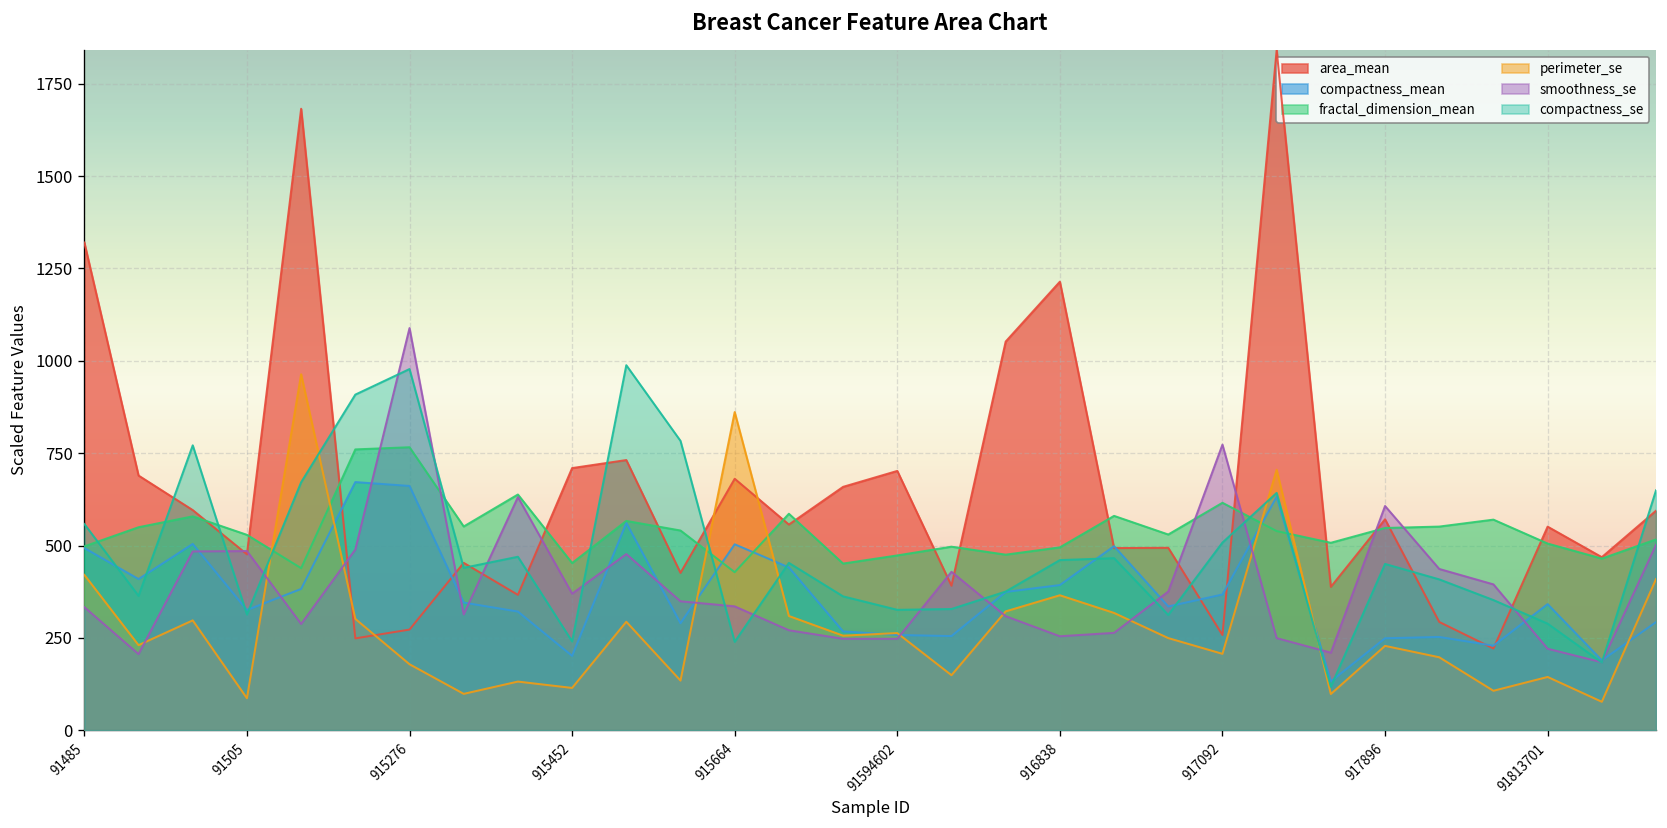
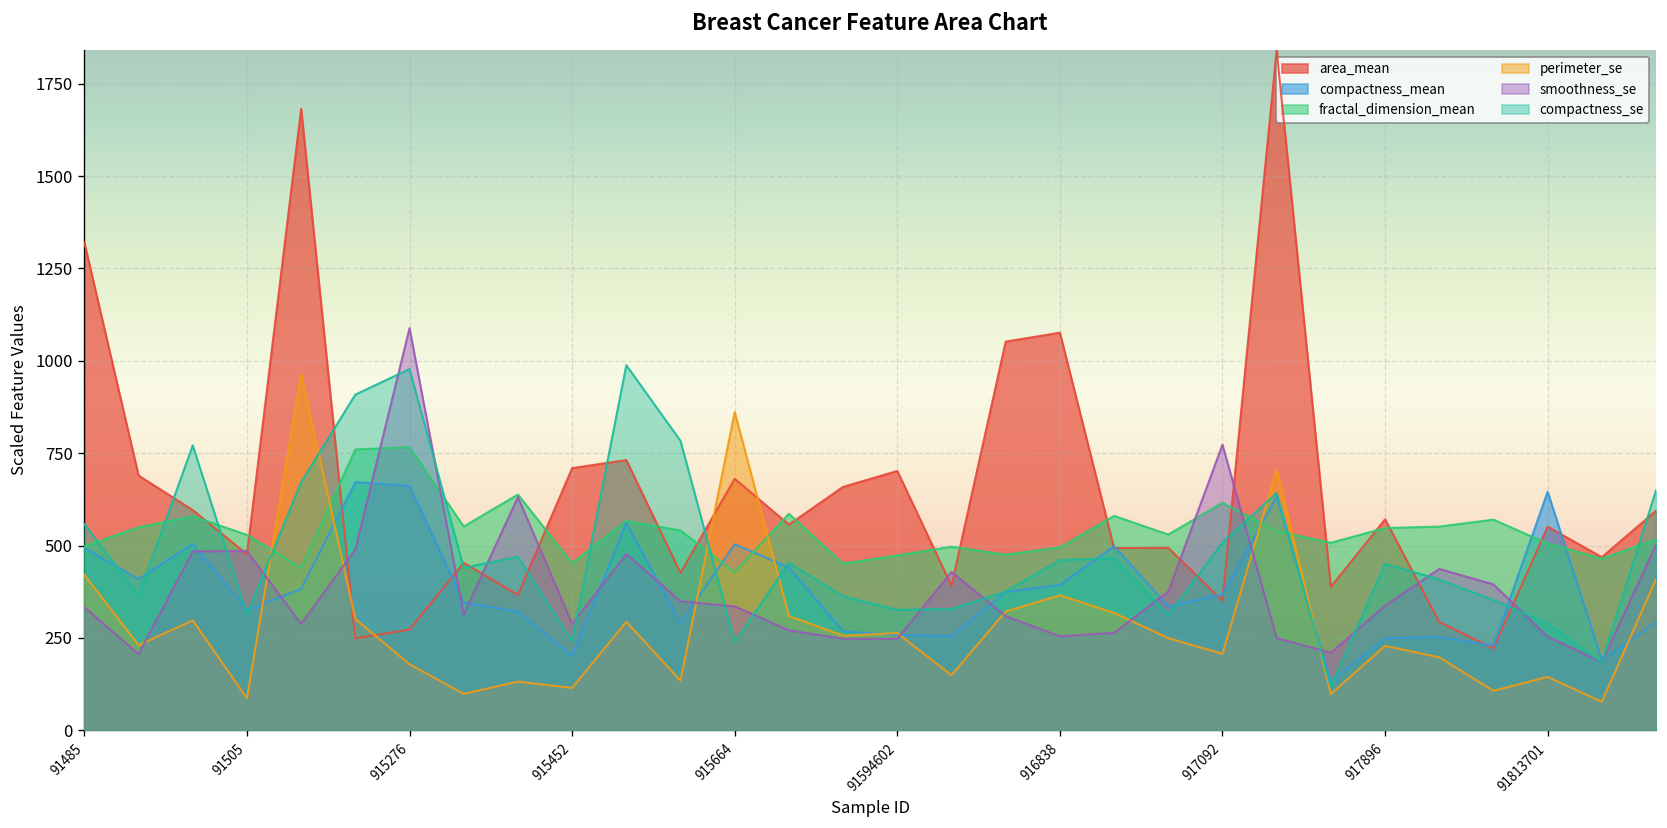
  {
    "area_mean": {
      "91485": 1320,
      "91505": 480,
      "915276": 270,
      "915452": 710,
      "915664": 680,
      "91594602": 700,
-     "916838": 1210,
-     "917092": 260,
+     "916838": 1080,
+     "917092": 350,
      "917896": 570,
      "91813701": 550
    },
    "compactness_mean": {
      "91505": 330,
      "915276": 660,
      "915452": 200,
      "915664": 500,
      "916838": 390,
      "917092": 370,
      "917896": 250,
-     "91813701": 340
+     "91813701": 650
    },
    "perimeter_se": {
      "91485": 420,
      "91505": 90,
      "915276": 180,
      "915452": 110,
      "915664": 860,
      "916838": 370,
      "917092": 210,
      "917896": 230,
      "91813701": 140
    },
    "smoothness_se": {
      "91485": 330,
      "91505": 490,
      "915276": 1090,
-     "915452": 370,
+     "915452": 290,
      "915664": 340,
      "91594602": 250,
      "916838": 250,
      "917092": 770,
-     "917896": 610,
-     "91813701": 220
+     "917896": 340,
+     "91813701": 250
    }
  }
